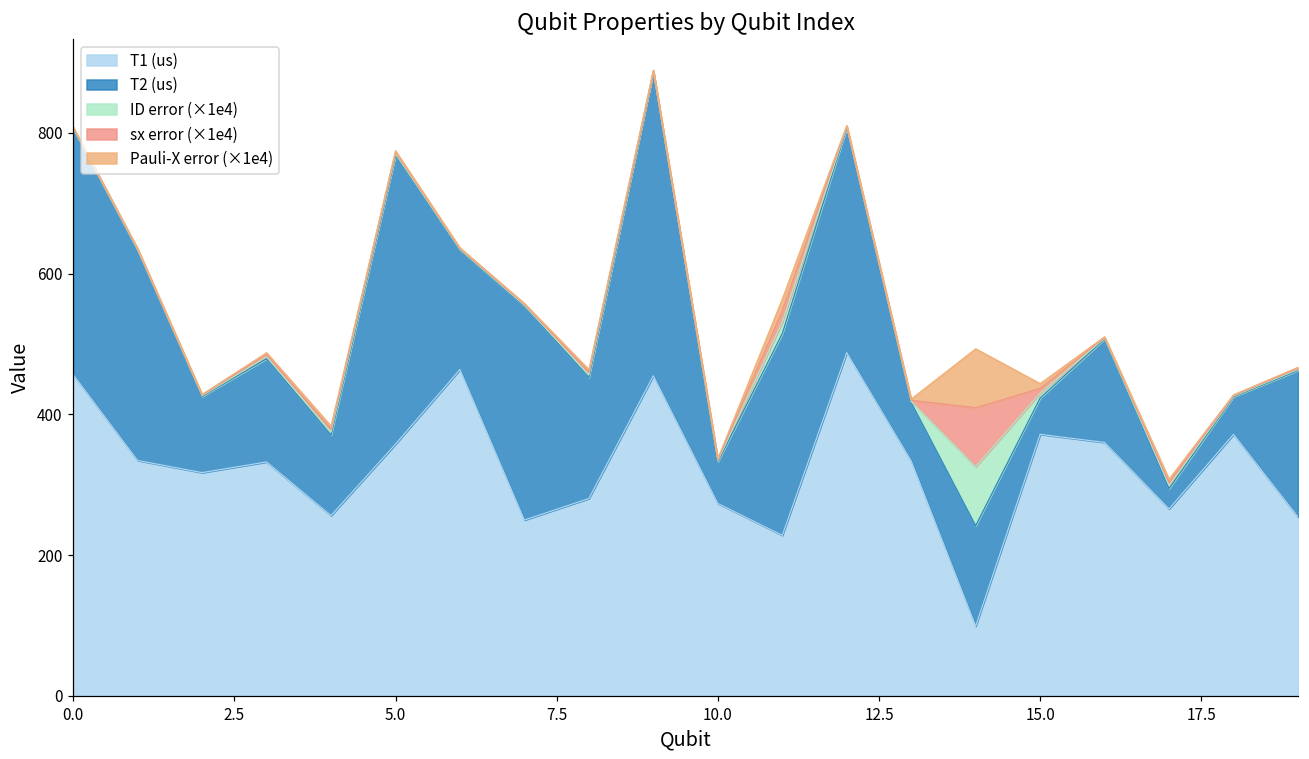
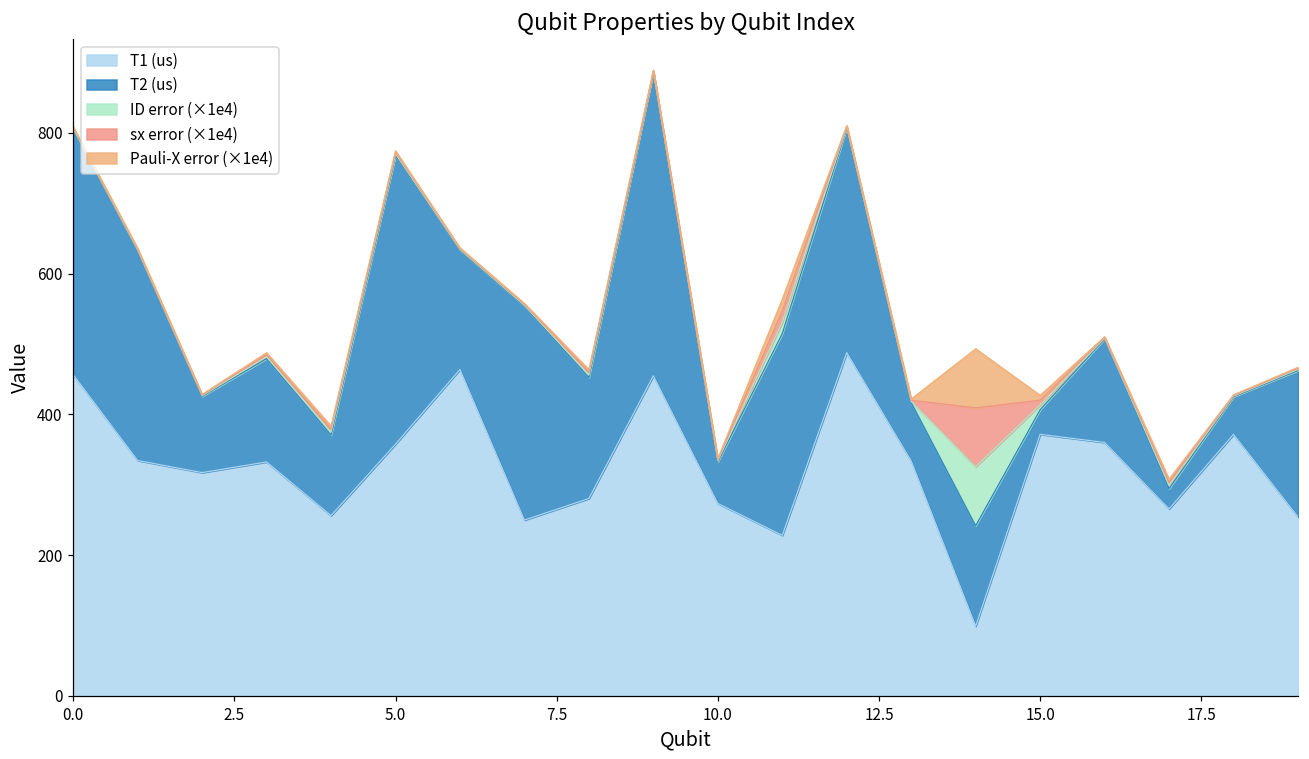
  {
    "T2 (us)": {
-     "15.0": 50
+     "15.0": 30
    }
  }
